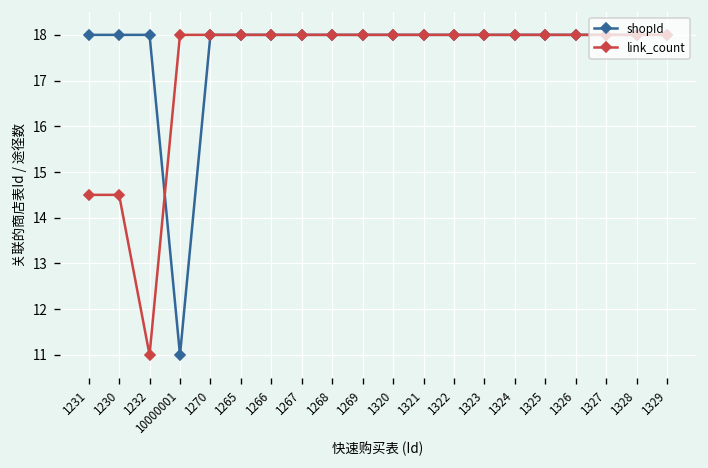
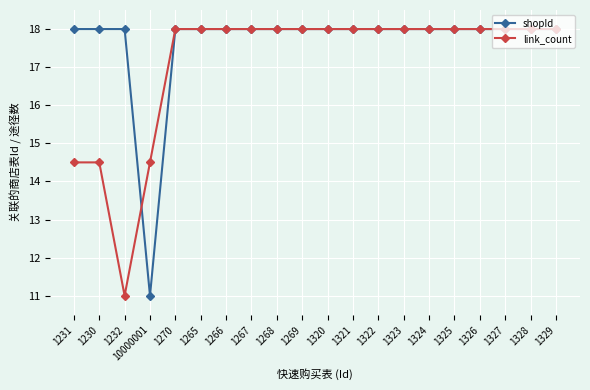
  {
    "shopId": {
      "1231": 18.0,
      "1230": 18.0,
      "1232": 18.0,
      "10000001": 11.0
    },
    "link_count": {
      "1231": 14.5,
      "1230": 14.5,
      "1232": 11.0,
-     "10000001": 18.0
+     "10000001": 14.5
    }
  }
